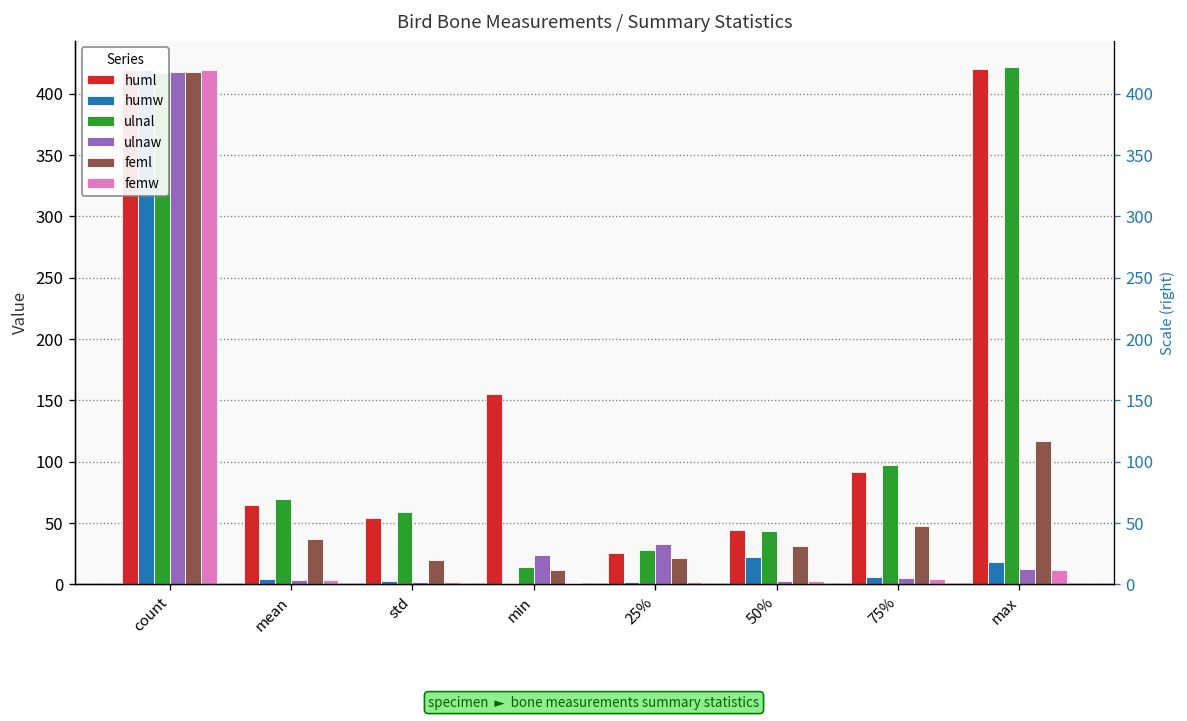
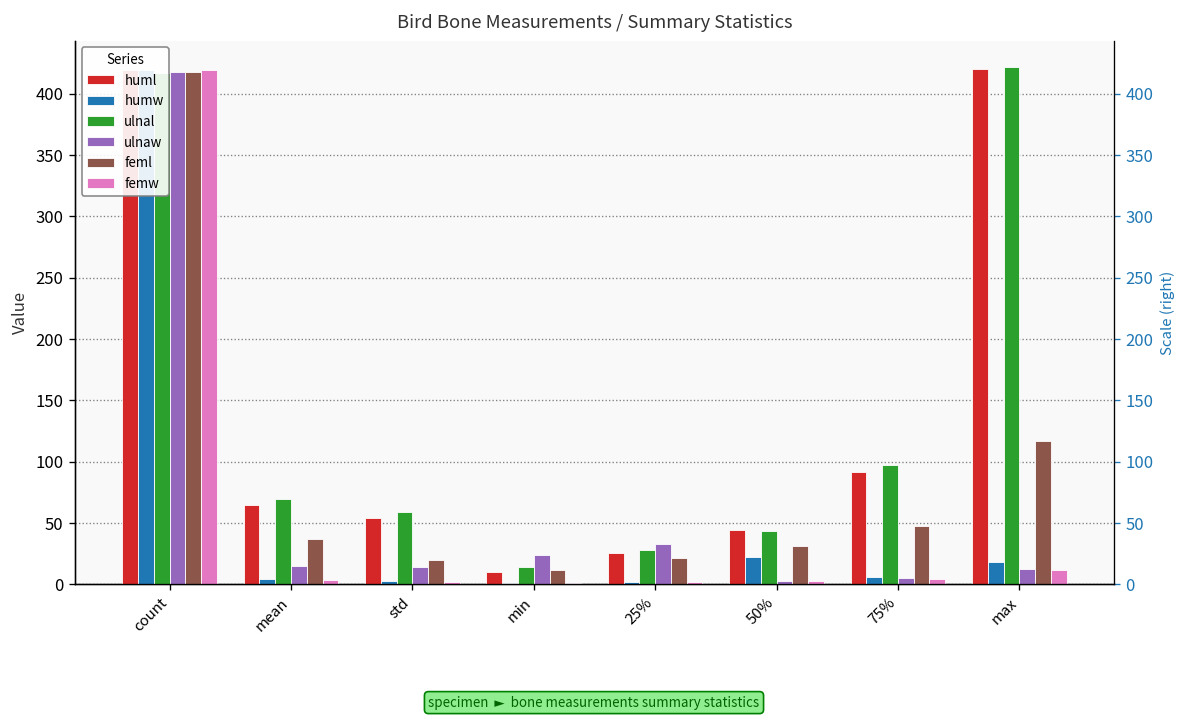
  {
    "huml": {
      "mean": 65,
      "std": 54,
-     "min": 155,
+     "min": 10,
      "25%": 25,
      "50%": 44,
      "75%": 91,
      "max": 420
    },
    "humw": {
      "mean": 4,
      "std": 3,
      "50%": 22,
      "75%": 6,
      "max": 18
    },
    "ulnal": {
      "mean": 69,
      "std": 59,
      "min": 14,
      "25%": 28,
      "50%": 44,
      "75%": 98,
      "max": 422
    },
    "ulnaw": {
      "count": 418,
-     "mean": 4,
-     "std": 2,
+     "mean": 15,
+     "std": 14,
      "min": 24,
      "25%": 33,
      "50%": 3,
      "75%": 5,
      "max": 12
    },
    "feml": {
      "count": 418,
      "mean": 37,
      "std": 20,
      "min": 12,
      "25%": 21,
      "50%": 31,
      "75%": 47,
      "max": 117
    },
    "femw": {
      "count": 419,
      "mean": 3,
      "50%": 3,
      "75%": 4,
      "max": 12
    }
  }
